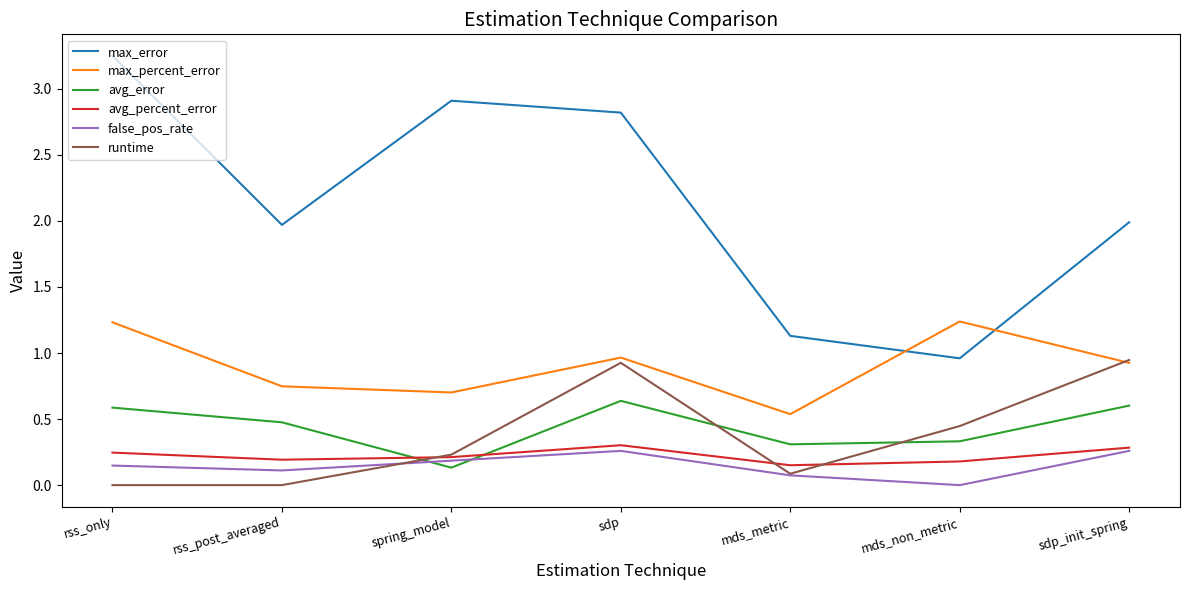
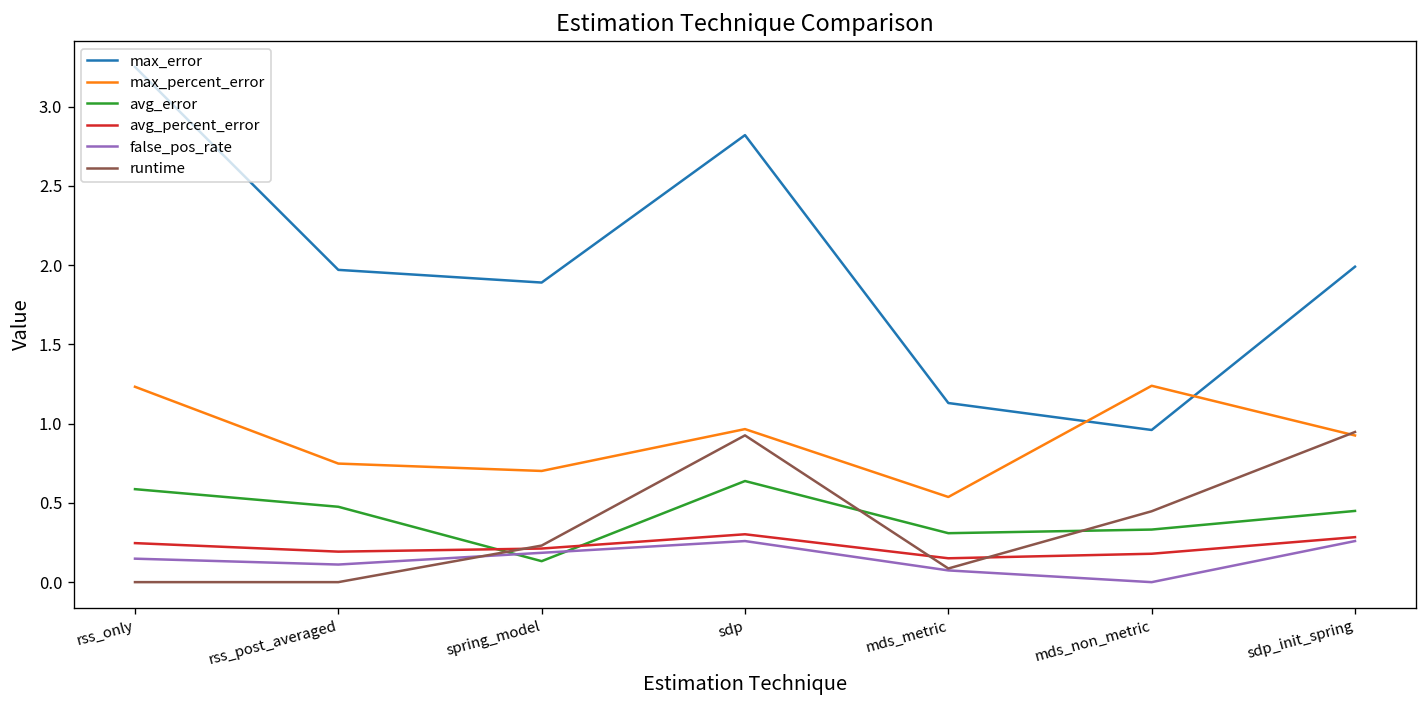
  {
    "max_error": {
      "rss_post_averaged": 1.97,
-     "spring_model": 2.91,
+     "spring_model": 1.89,
      "sdp": 2.82,
      "mds_metric": 1.13,
      "mds_non_metric": 0.96,
      "sdp_init_spring": 1.99
    },
    "max_percent_error": {
      "rss_only": 1.23,
      "rss_post_averaged": 0.75,
      "spring_model": 0.70,
      "sdp": 0.97,
      "mds_metric": 0.54,
      "mds_non_metric": 1.24,
      "sdp_init_spring": 0.93
    },
    "avg_error": {
      "rss_only": 0.59,
      "rss_post_averaged": 0.48,
      "spring_model": 0.13,
      "sdp": 0.64,
      "mds_metric": 0.31,
      "mds_non_metric": 0.33,
-     "sdp_init_spring": 0.60
+     "sdp_init_spring": 0.45
    },
    "avg_percent_error": {
      "rss_only": 0.25,
      "rss_post_averaged": 0.19,
      "sdp": 0.30,
      "mds_metric": 0.15,
      "mds_non_metric": 0.18,
      "sdp_init_spring": 0.28
    },
    "false_pos_rate": {
      "rss_only": 0.15,
      "rss_post_averaged": 0.11,
      "spring_model": 0.19,
      "sdp": 0.26,
      "mds_non_metric": 0.00,
      "sdp_init_spring": 0.26
    },
    "runtime": {
      "rss_only": 0.00,
      "rss_post_averaged": 0.00,
      "sdp": 0.93,
      "mds_non_metric": 0.45,
      "sdp_init_spring": 0.95
    }
  }
